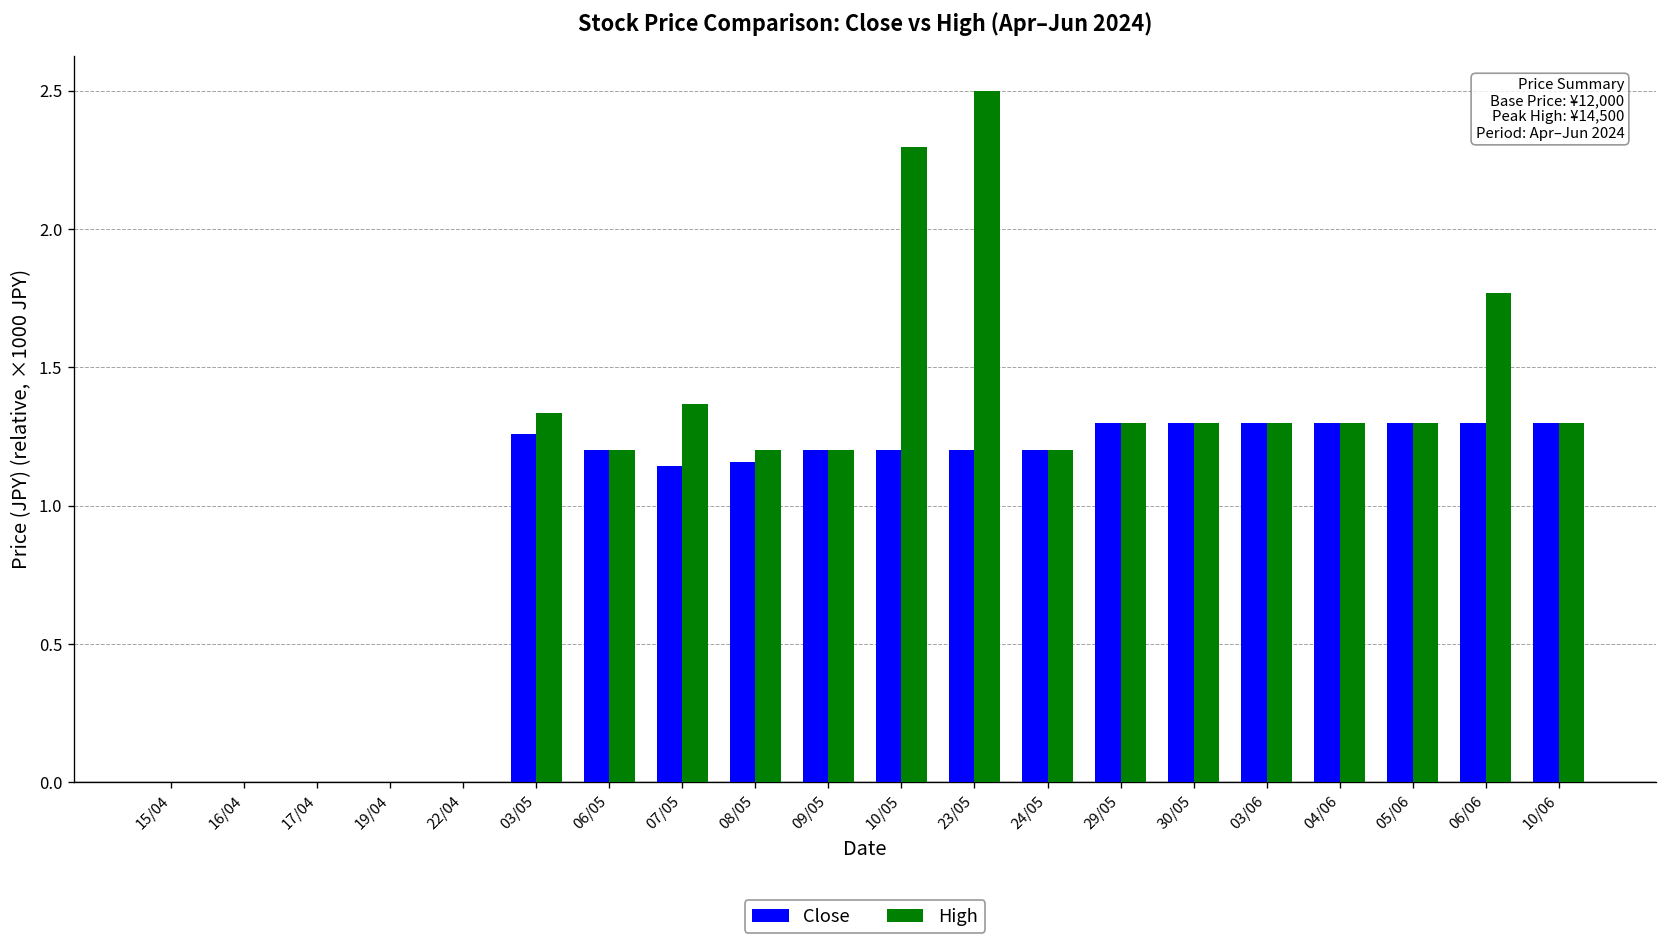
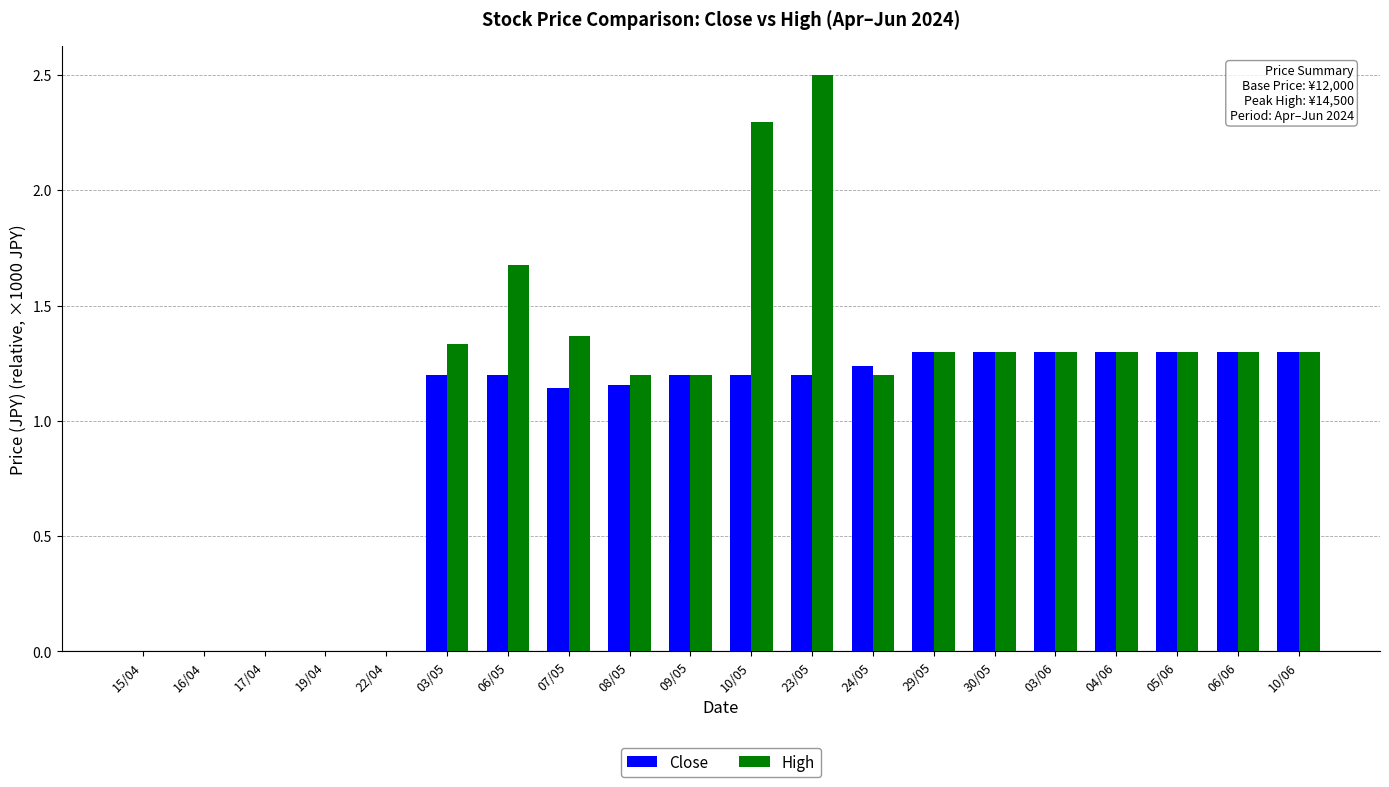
  {
    "Close": {
      "15/04": 0.00,
      "16/04": 0.00,
      "17/04": 0.00,
      "19/04": 0.00,
      "22/04": 0.00,
-     "03/05": 1.26,
+     "03/05": 1.20,
      "06/05": 1.20,
      "07/05": 1.14,
      "08/05": 1.16,
      "09/05": 1.20,
      "10/05": 1.20,
      "23/05": 1.20,
-     "24/05": 1.20,
+     "24/05": 1.24,
      "29/05": 1.30,
      "30/05": 1.30,
      "03/06": 1.30,
      "04/06": 1.30,
      "05/06": 1.30,
      "06/06": 1.30,
      "10/06": 1.30
    },
    "High": {
      "15/04": 0.00,
      "16/04": 0.00,
      "17/04": 0.00,
      "19/04": 0.00,
      "22/04": 0.00,
      "03/05": 1.34,
-     "06/05": 1.20,
+     "06/05": 1.68,
      "07/05": 1.37,
      "08/05": 1.20,
      "09/05": 1.20,
      "10/05": 2.30,
      "23/05": 2.50,
      "24/05": 1.20,
      "29/05": 1.30,
      "30/05": 1.30,
      "03/06": 1.30,
      "04/06": 1.30,
      "05/06": 1.30,
-     "06/06": 1.77,
+     "06/06": 1.30,
      "10/06": 1.30
    }
  }
